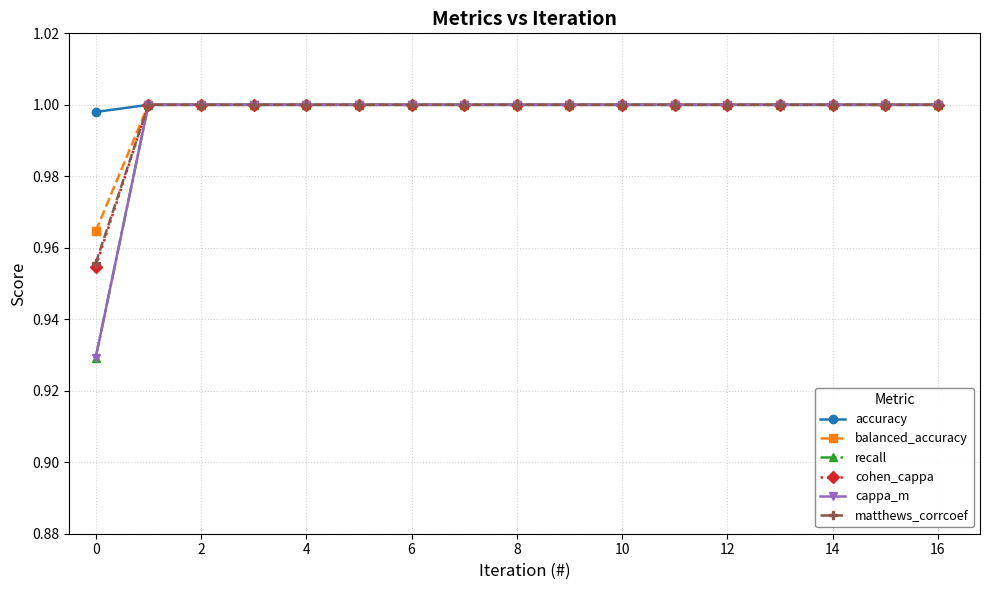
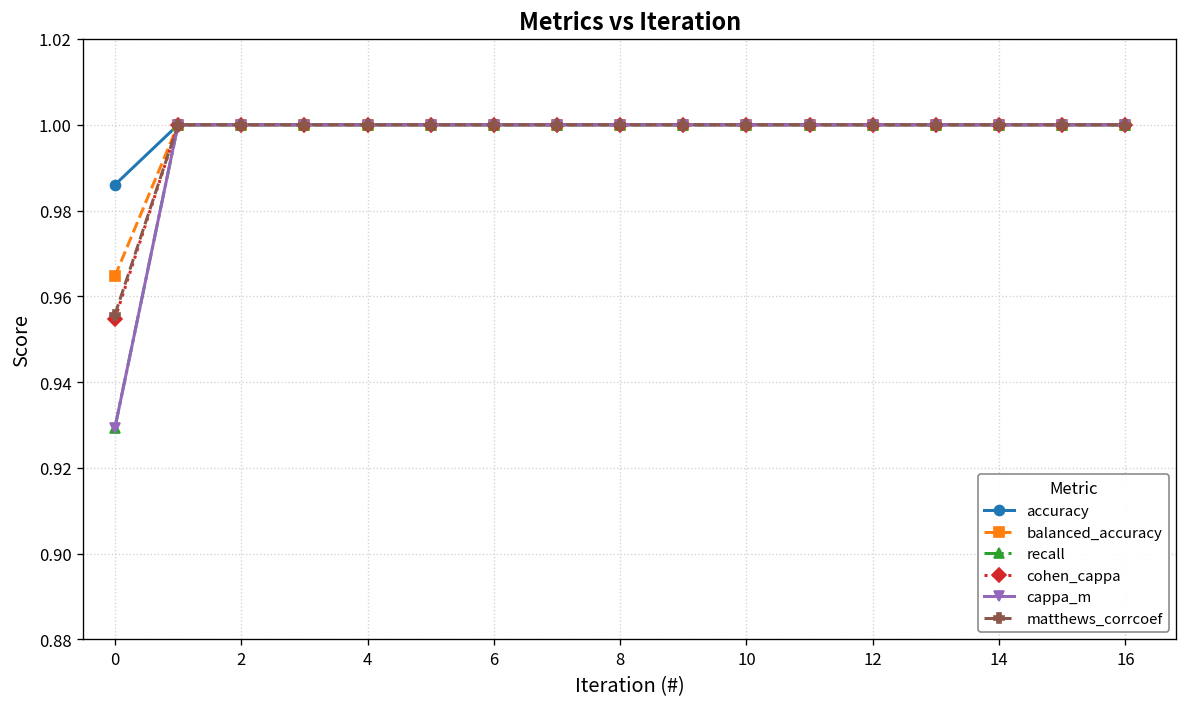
  {
    "accuracy": {
-     "0": 0.998
+     "0": 0.986
    },
    "balanced_accuracy": {
      "0": 0.965
    },
    "cappa_m": {
      "0": 0.929
    },
    "cohen_cappa": {
      "0": 0.955
    },
    "matthews_corrcoef": {
      "0": 0.956
    }
  }
